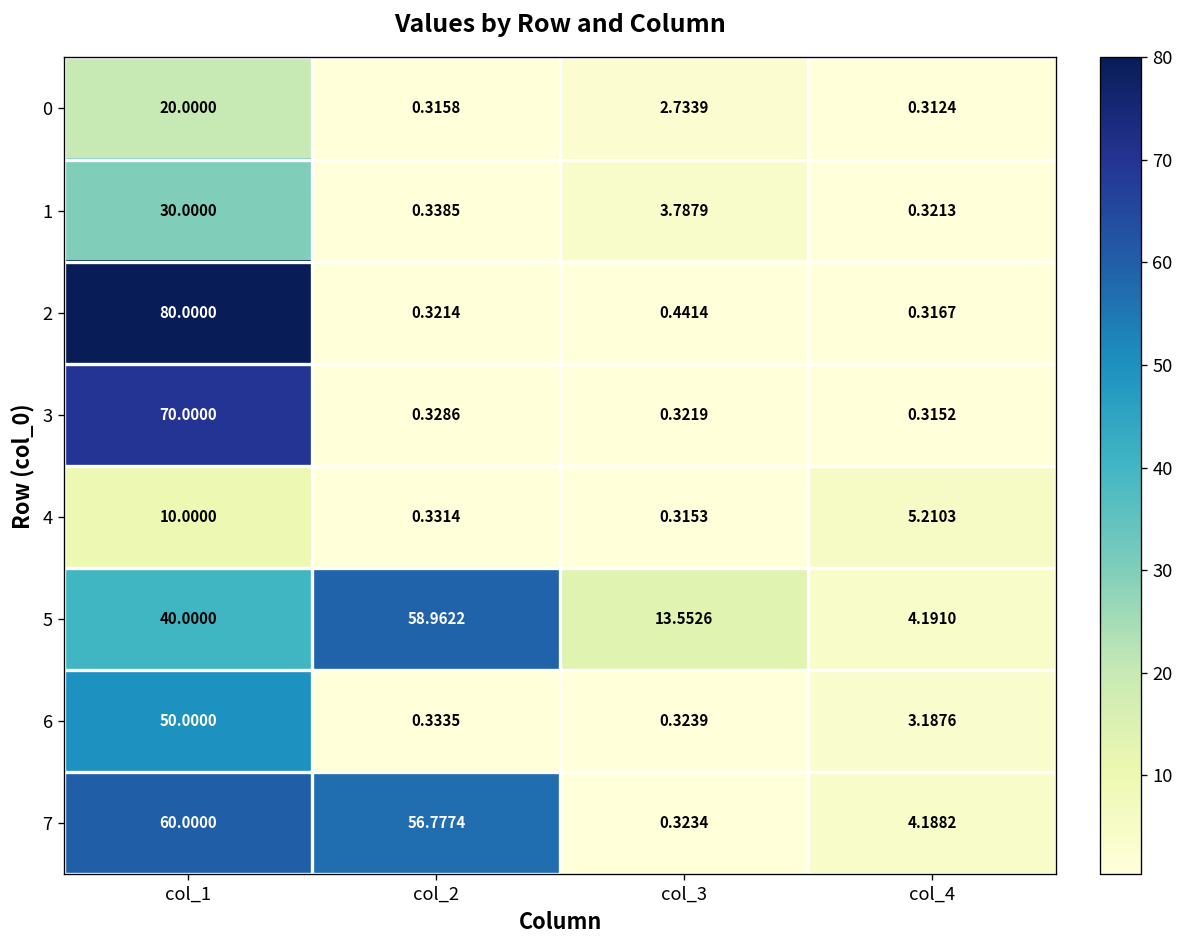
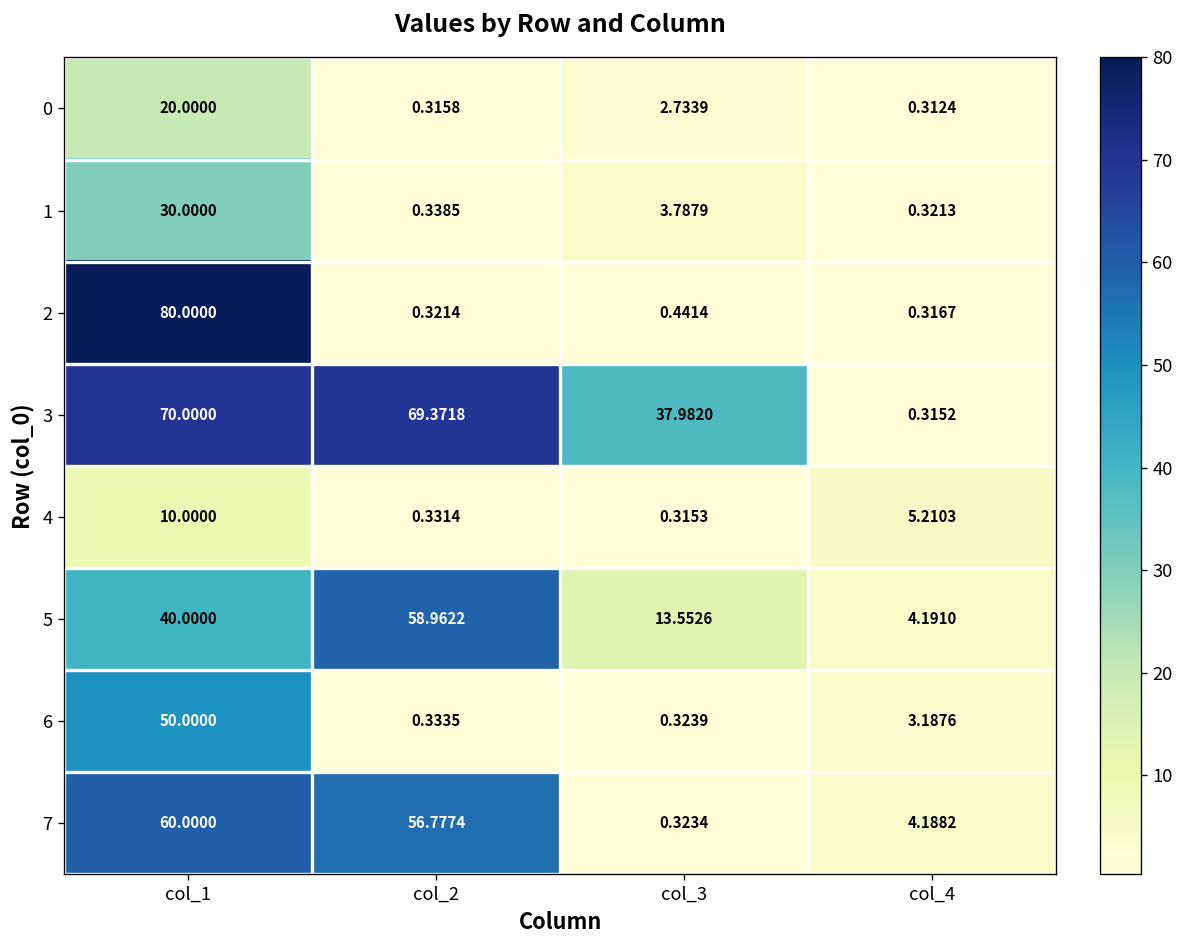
  {
    "0": {
      "col_1": 20.0000,
      "col_2": 0.3158,
      "col_3": 2.7339,
      "col_4": 0.3124
    },
    "1": {
      "col_1": 30.0000,
      "col_2": 0.3385,
      "col_3": 3.7879,
      "col_4": 0.3213
    },
    "2": {
      "col_1": 80.0000,
      "col_2": 0.3214,
      "col_3": 0.4414,
      "col_4": 0.3167
    },
    "3": {
      "col_1": 70.0000,
-     "col_2": 0.3286,
-     "col_3": 0.3219,
+     "col_2": 69.3718,
+     "col_3": 37.9820,
      "col_4": 0.3152
    },
    "4": {
      "col_1": 10.0000,
      "col_2": 0.3314,
      "col_3": 0.3153,
      "col_4": 5.2103
    },
    "5": {
      "col_1": 40.0000,
      "col_2": 58.9622,
      "col_3": 13.5526,
      "col_4": 4.1910
    },
    "6": {
      "col_1": 50.0000,
      "col_2": 0.3335,
      "col_3": 0.3239,
      "col_4": 3.1876
    },
    "7": {
      "col_1": 60.0000,
      "col_2": 56.7774,
      "col_3": 0.3234,
      "col_4": 4.1882
    }
  }
